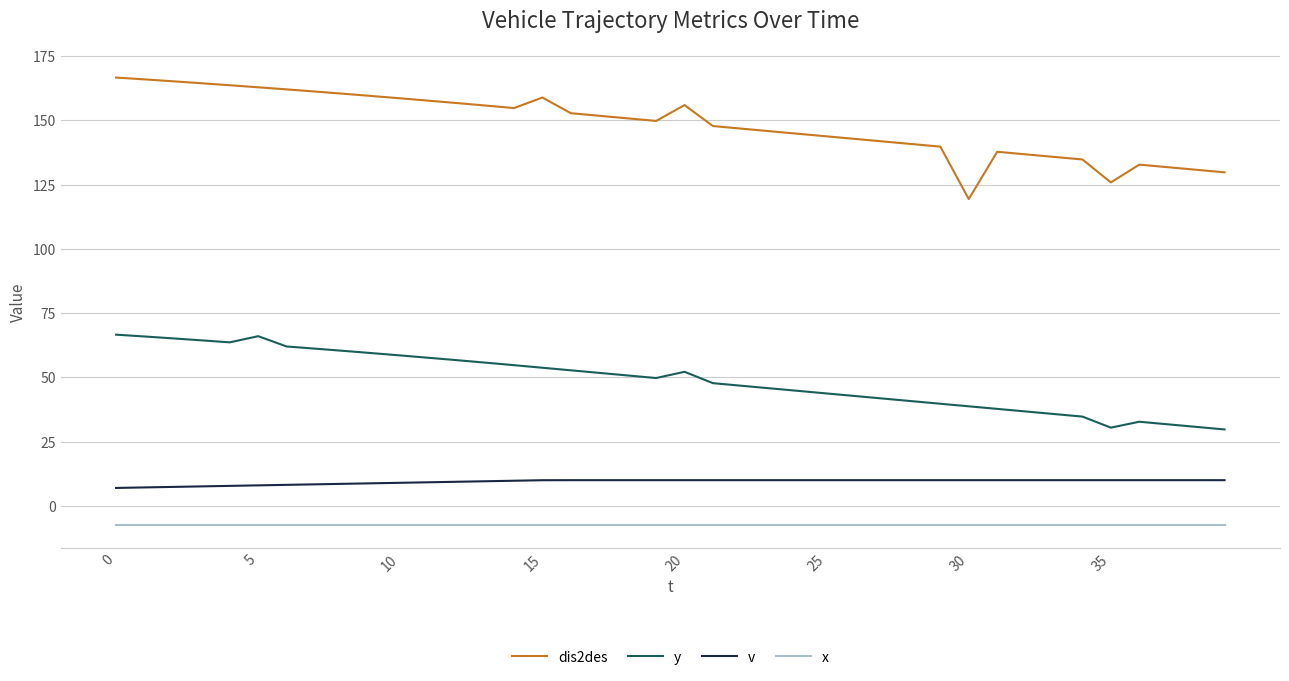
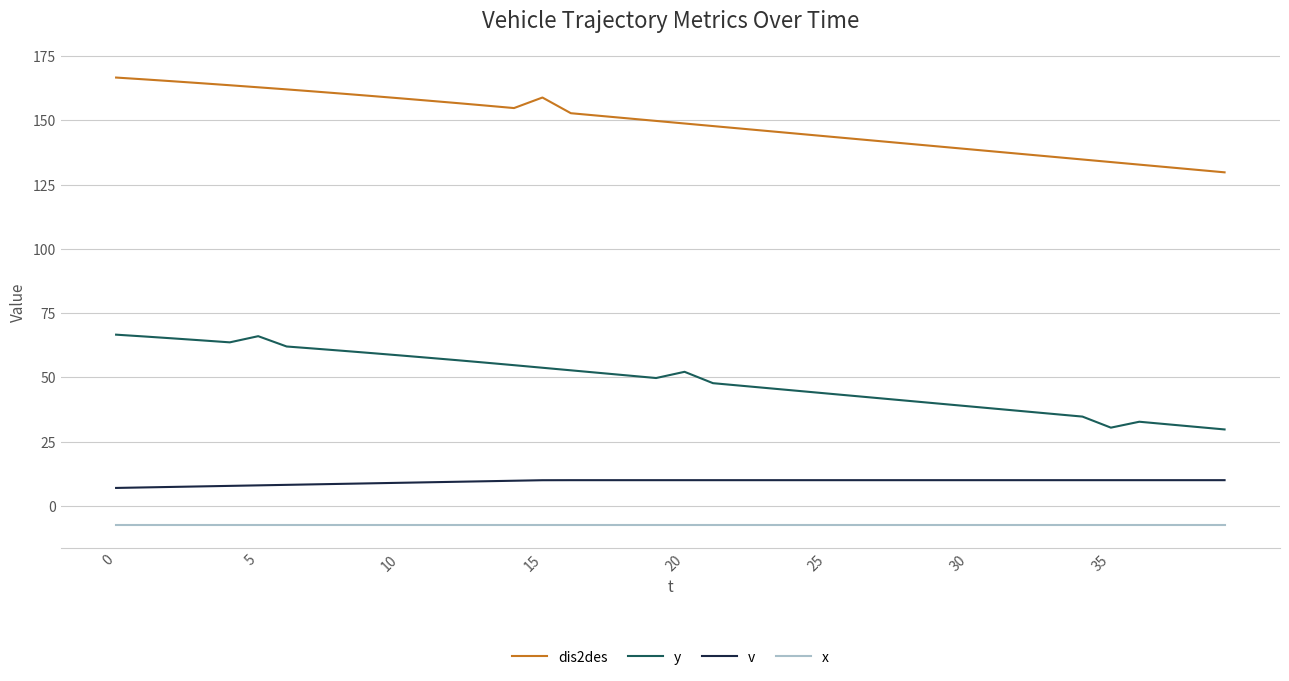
  {
    "dis2des": {
      "0": 167,
      "5": 163,
      "10": 159,
      "15": 159,
-     "20": 156,
+     "20": 149,
      "25": 144,
-     "30": 119,
-     "35": 126
+     "30": 139,
+     "35": 134
    },
    "x": {
      "0": -8,
      "5": -8,
      "10": -8,
      "15": -8,
      "20": -8,
      "25": -8,
      "30": -8,
      "35": -8
    }
  }
